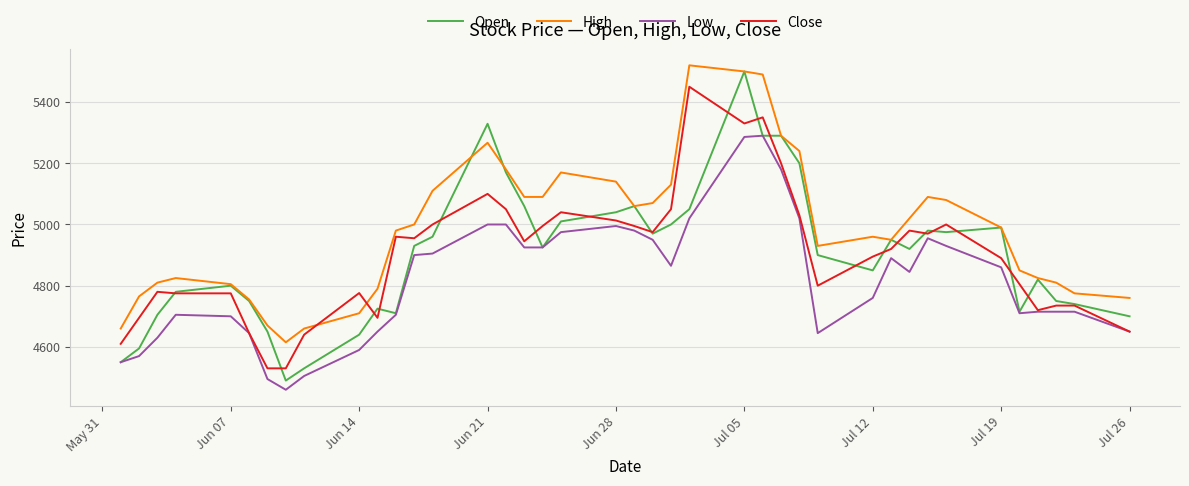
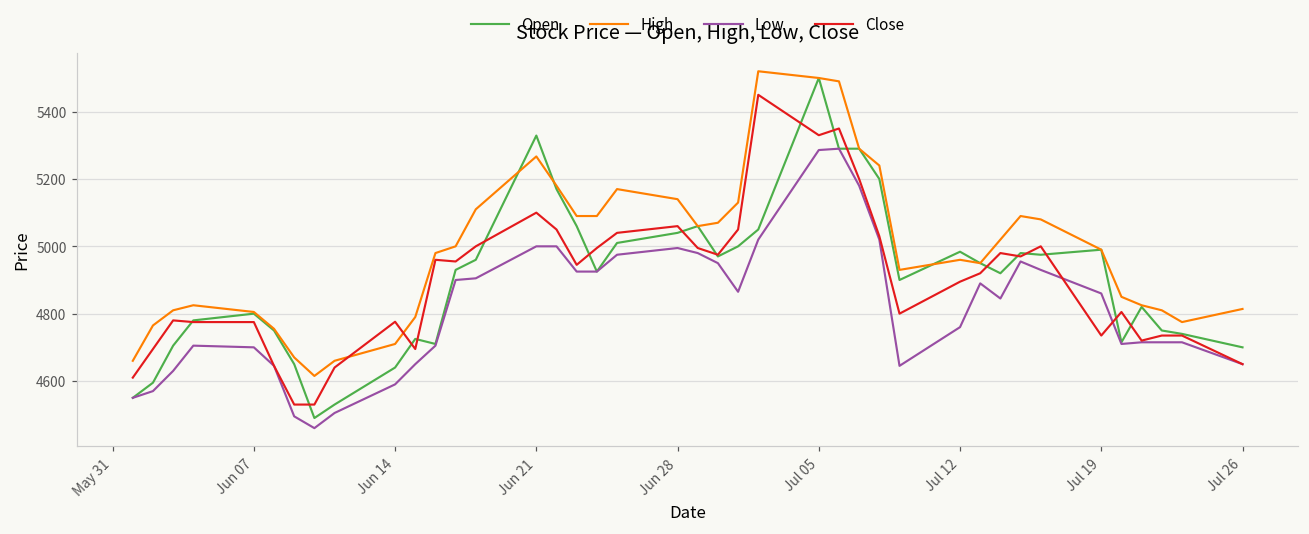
  {
    "Open": {
      "Jun 14": 4640,
      "Jun 21": 5330,
      "Jun 28": 5040,
-     "Jul 12": 4850,
+     "Jul 12": 4980,
      "Jul 26": 4700
    },
    "High": {
      "Jun 14": 4710,
      "Jun 21": 5270,
      "Jun 28": 5140,
      "Jul 12": 4960,
-     "Jul 26": 4760
+     "Jul 26": 4810
    },
    "Low": {
      "Jun 07": 4700,
      "Jun 14": 4590,
      "Jun 21": 5000,
      "Jun 28": 5000,
      "Jul 05": 5290,
      "Jul 12": 4760,
      "Jul 19": 4860
    },
    "Close": {
      "Jun 07": 4780,
      "Jun 14": 4780,
      "Jun 21": 5100,
-     "Jun 28": 5010,
+     "Jun 28": 5060,
      "Jul 05": 5330,
      "Jul 12": 4900,
-     "Jul 19": 4890
+     "Jul 19": 4740
    }
  }
